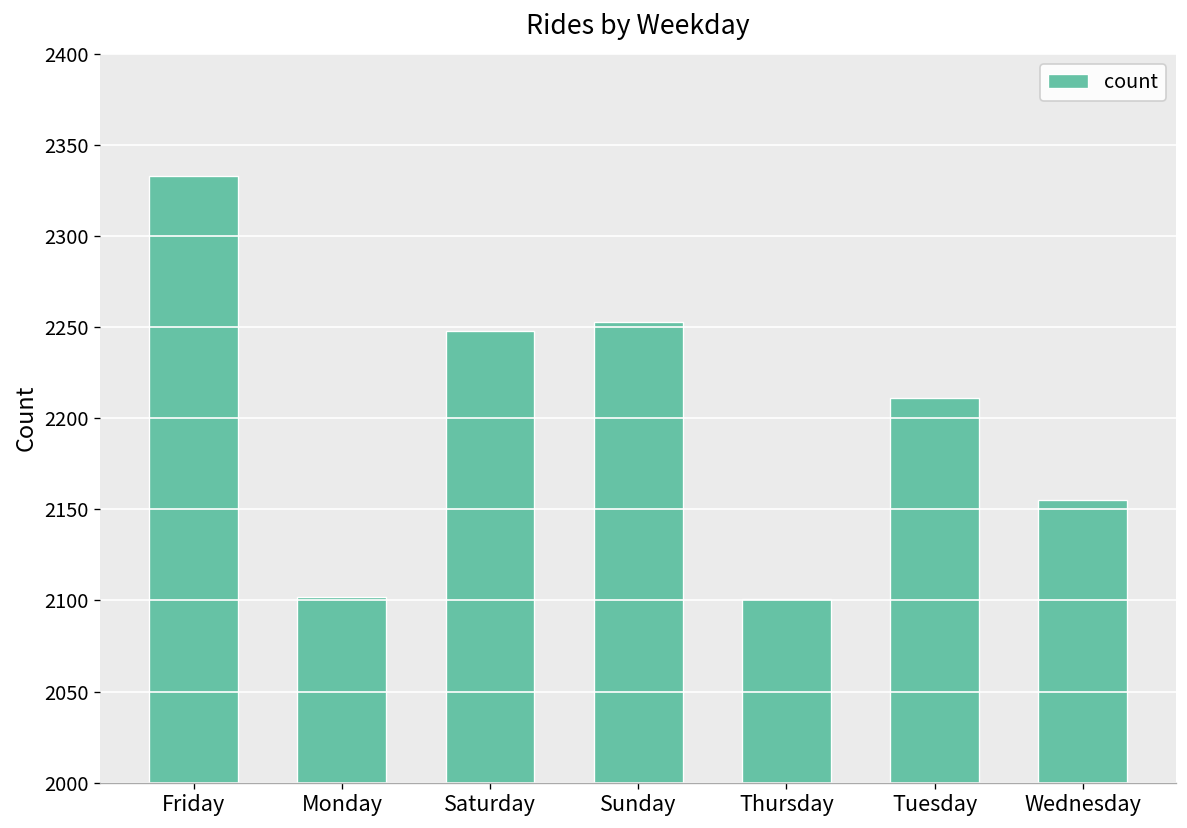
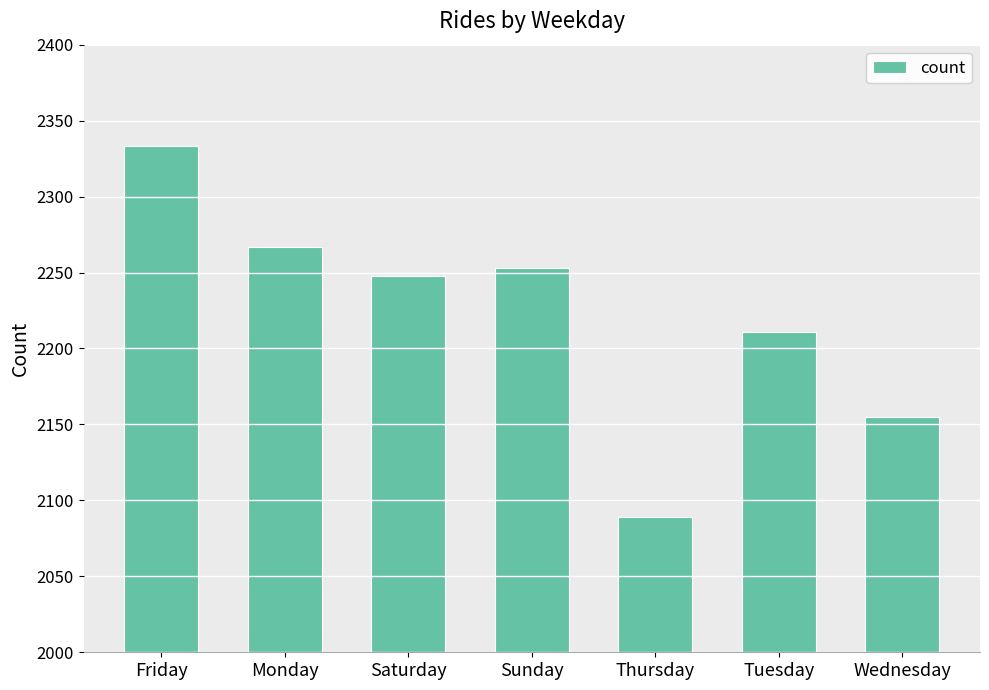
  {
    "Friday": 2333,
-   "Monday": 2102,
+   "Monday": 2267,
    "Saturday": 2248,
    "Sunday": 2253,
-   "Thursday": 2101,
+   "Thursday": 2089,
    "Tuesday": 2211,
    "Wednesday": 2155
  }
